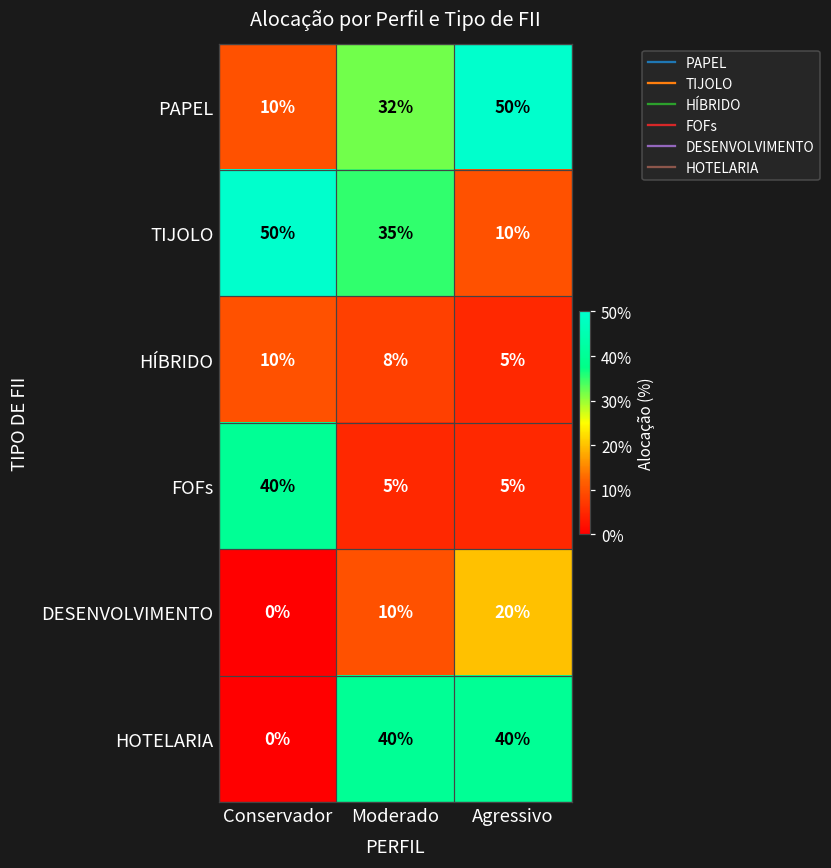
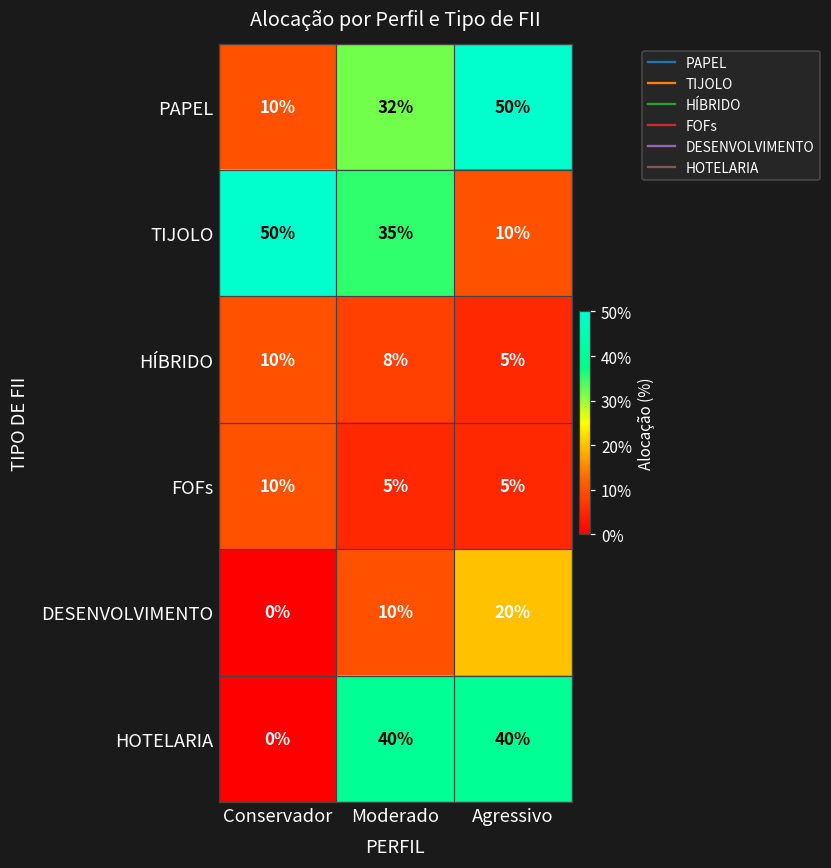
  {
    "PAPEL": {
      "Conservador": "10%",
      "Moderado": "32%",
      "Agressivo": "50%"
    },
    "TIJOLO": {
      "Conservador": "50%",
      "Moderado": "35%",
      "Agressivo": "10%"
    },
    "HÍBRIDO": {
      "Conservador": "10%",
      "Moderado": "8%",
      "Agressivo": "5%"
    },
    "FOFs": {
-     "Conservador": "40%",
+     "Conservador": "10%",
      "Moderado": "5%",
      "Agressivo": "5%"
    },
    "DESENVOLVIMENTO": {
      "Conservador": "0%",
      "Moderado": "10%",
      "Agressivo": "20%"
    },
    "HOTELARIA": {
      "Conservador": "0%",
      "Moderado": "40%",
      "Agressivo": "40%"
    }
  }
